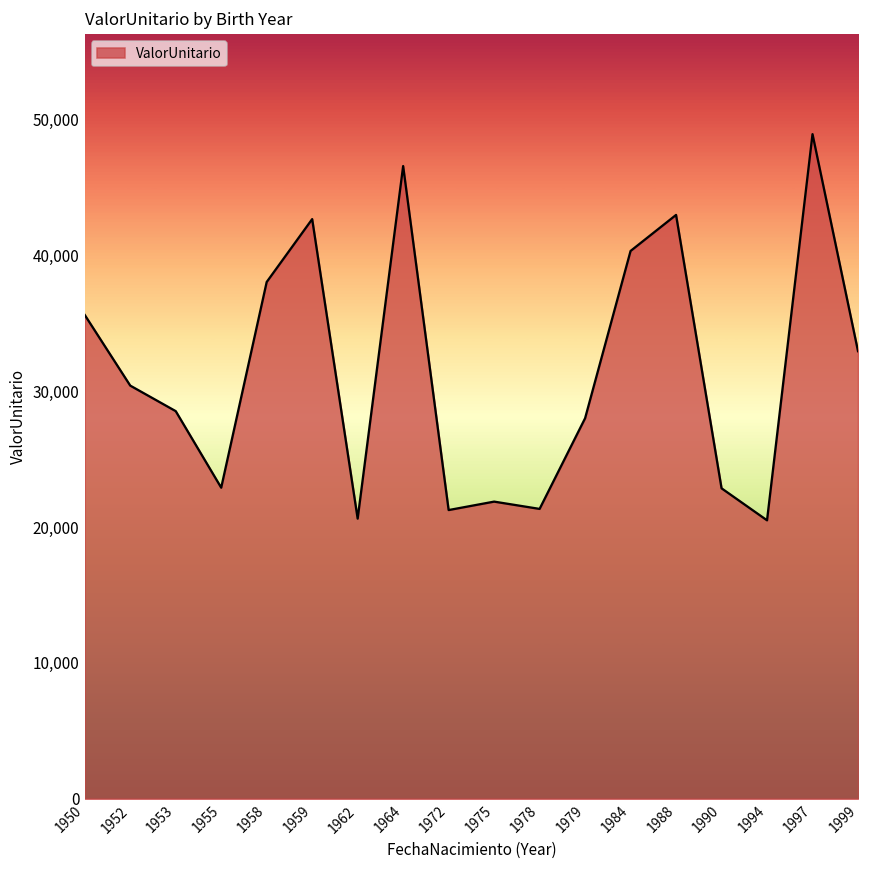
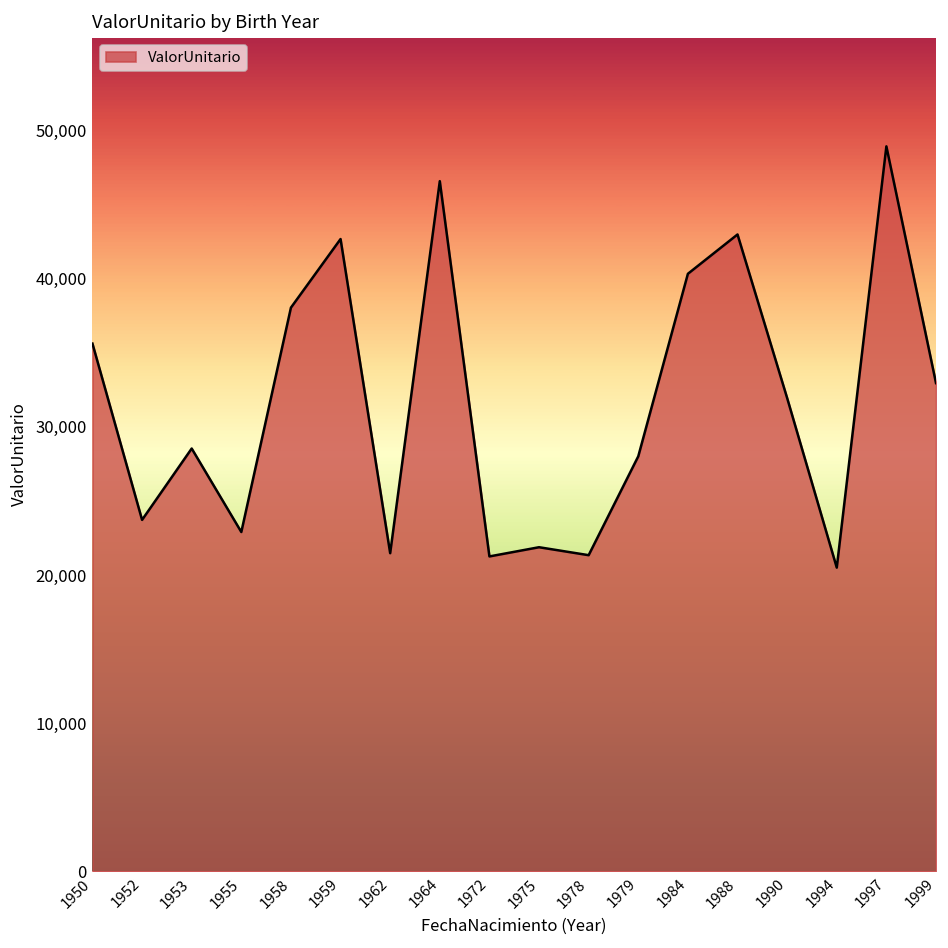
  {
    "1950": "35,600",
-   "1952": "30,400",
+   "1952": "23,700",
    "1953": "28,500",
    "1955": "22,900",
    "1958": "38,000",
    "1959": "42,700",
-   "1962": "20,600",
+   "1962": "21,500",
    "1964": "46,600",
    "1972": "21,300",
    "1975": "21,900",
    "1978": "21,300",
    "1979": "28,000",
    "1984": "40,300",
    "1988": "43,000",
-   "1990": "22,900",
+   "1990": "31,900",
    "1994": "20,500",
    "1997": "48,900",
    "1999": "33,000"
  }
